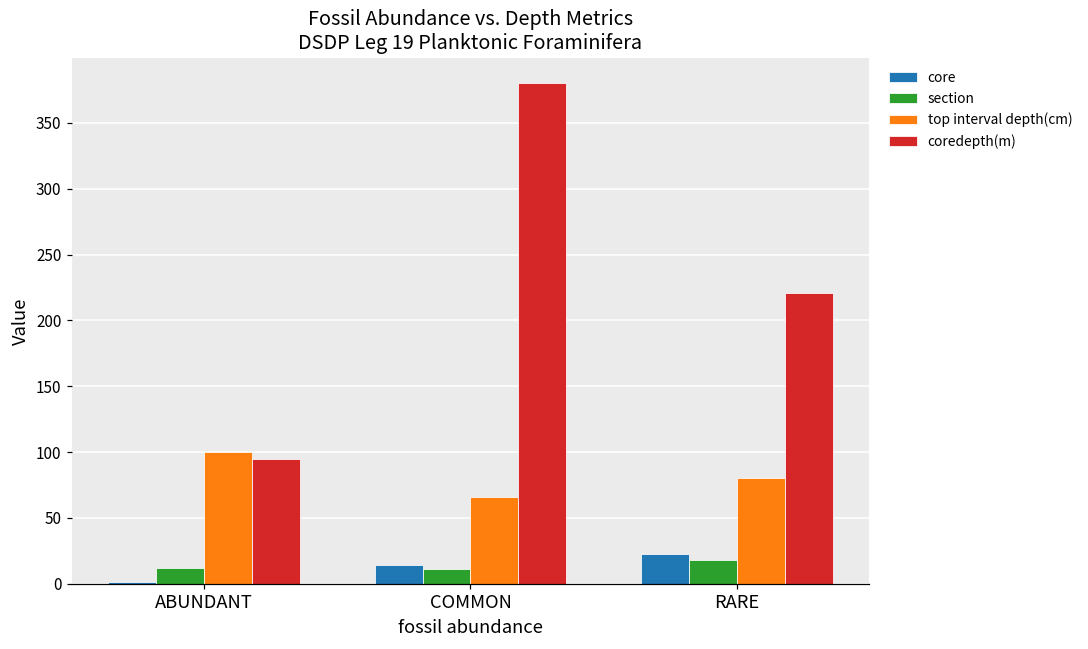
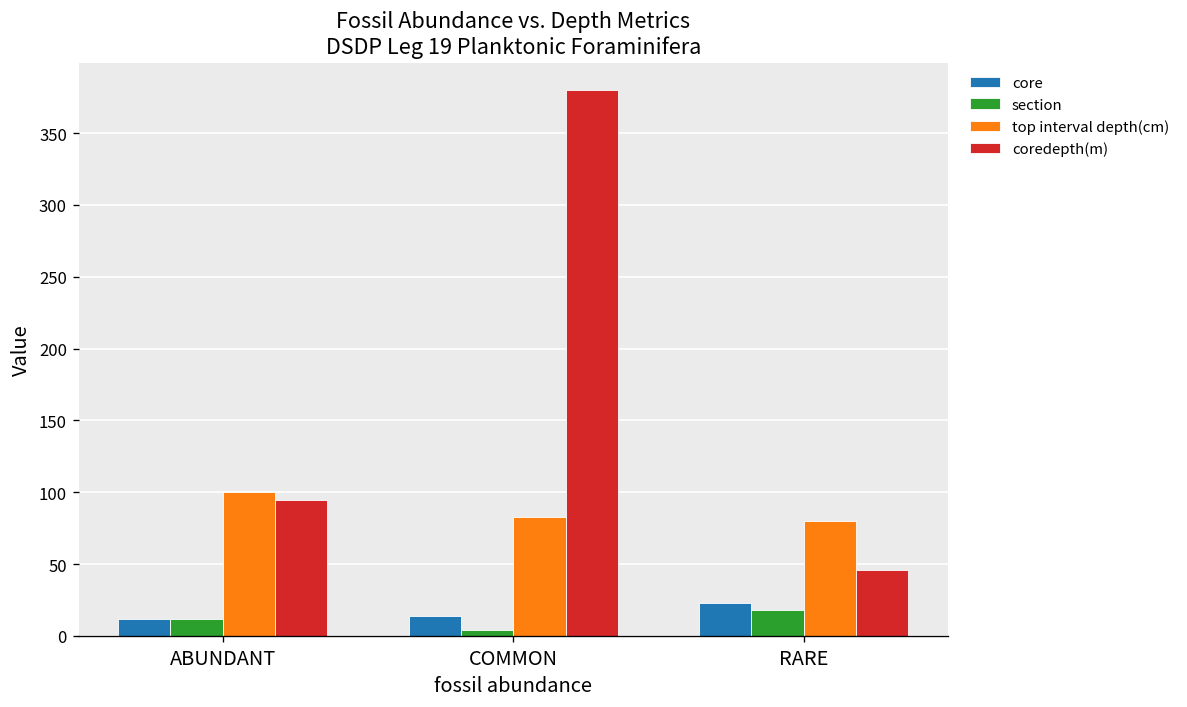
  {
    "core": {
-     "ABUNDANT": 1,
+     "ABUNDANT": 12,
      "COMMON": 14,
      "RARE": 23
    },
    "section": {
      "ABUNDANT": 12,
-     "COMMON": 11,
+     "COMMON": 4,
      "RARE": 18
    },
    "top interval depth(cm)": {
      "ABUNDANT": 100,
-     "COMMON": 66,
+     "COMMON": 83,
      "RARE": 80
    },
    "coredepth(m)": {
      "ABUNDANT": 95,
      "COMMON": 380,
-     "RARE": 221
+     "RARE": 46
    }
  }
